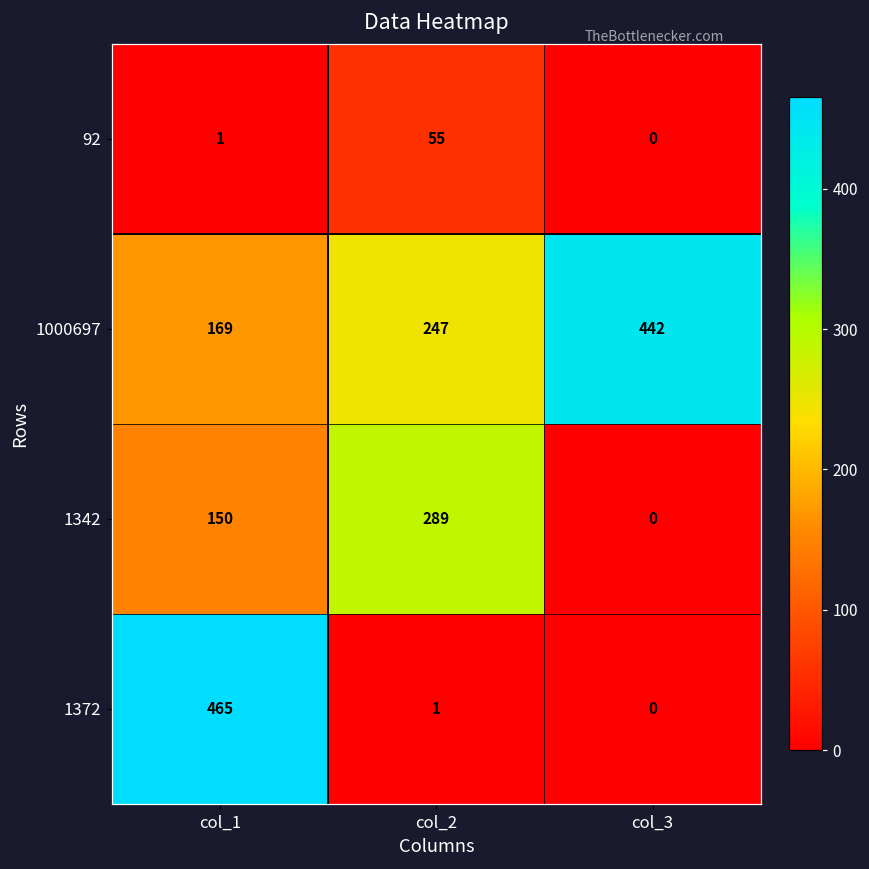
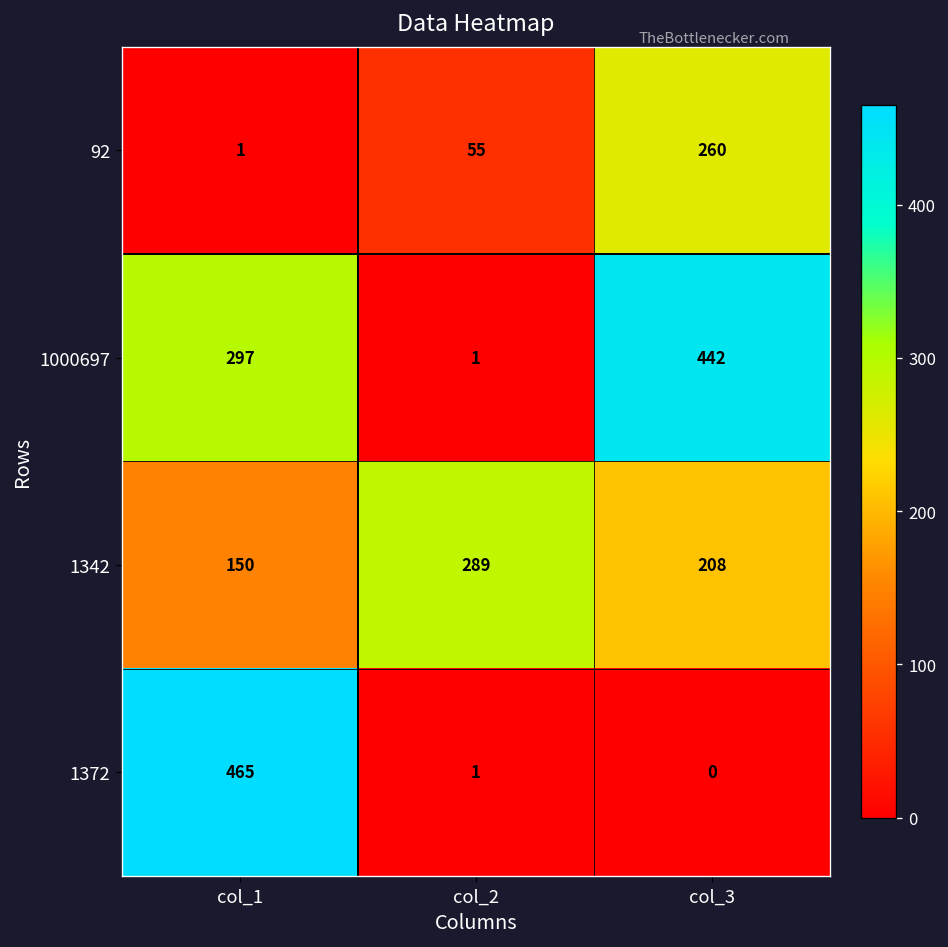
  {
    "92": {
      "col_1": 1,
      "col_2": 55,
-     "col_3": 0
+     "col_3": 260
    },
    "1000697": {
-     "col_1": 169,
-     "col_2": 247,
+     "col_1": 297,
+     "col_2": 1,
      "col_3": 442
    },
    "1342": {
      "col_1": 150,
      "col_2": 289,
-     "col_3": 0
+     "col_3": 208
    },
    "1372": {
      "col_1": 465,
      "col_2": 1,
      "col_3": 0
    }
  }
